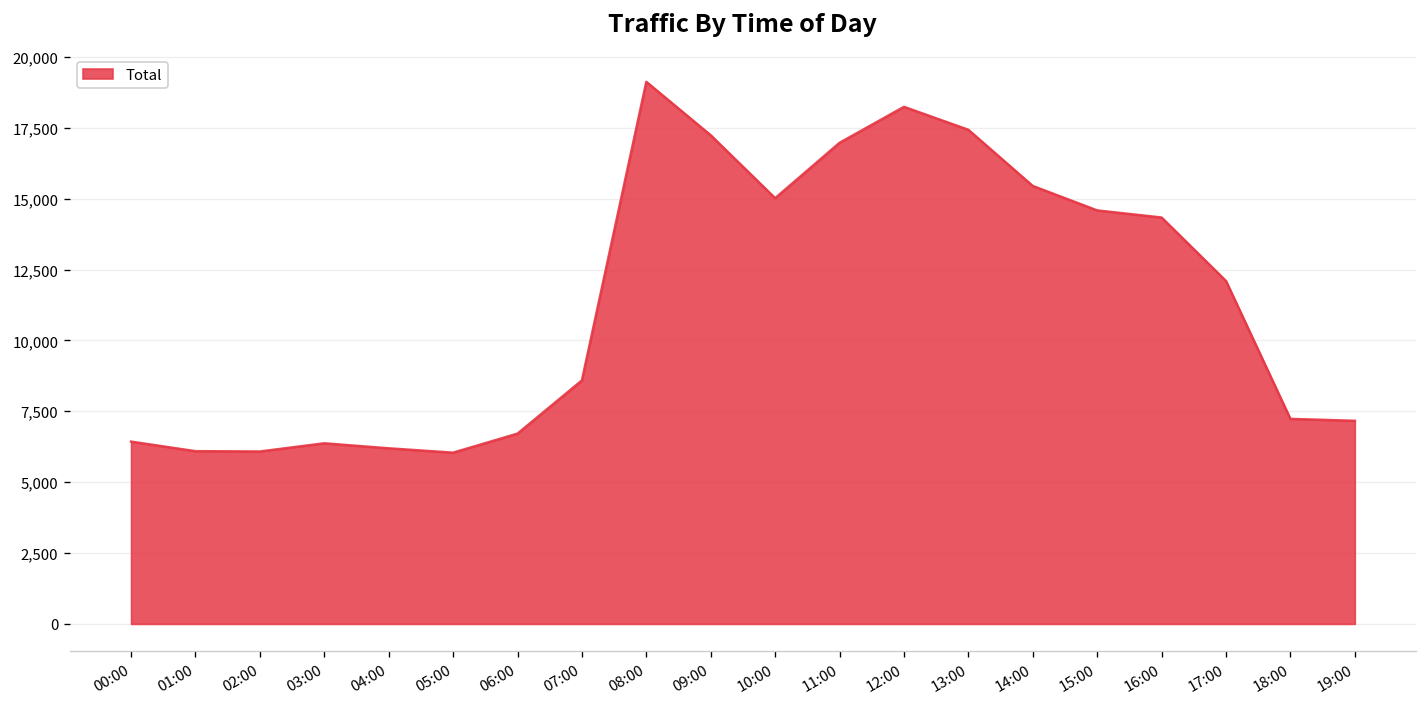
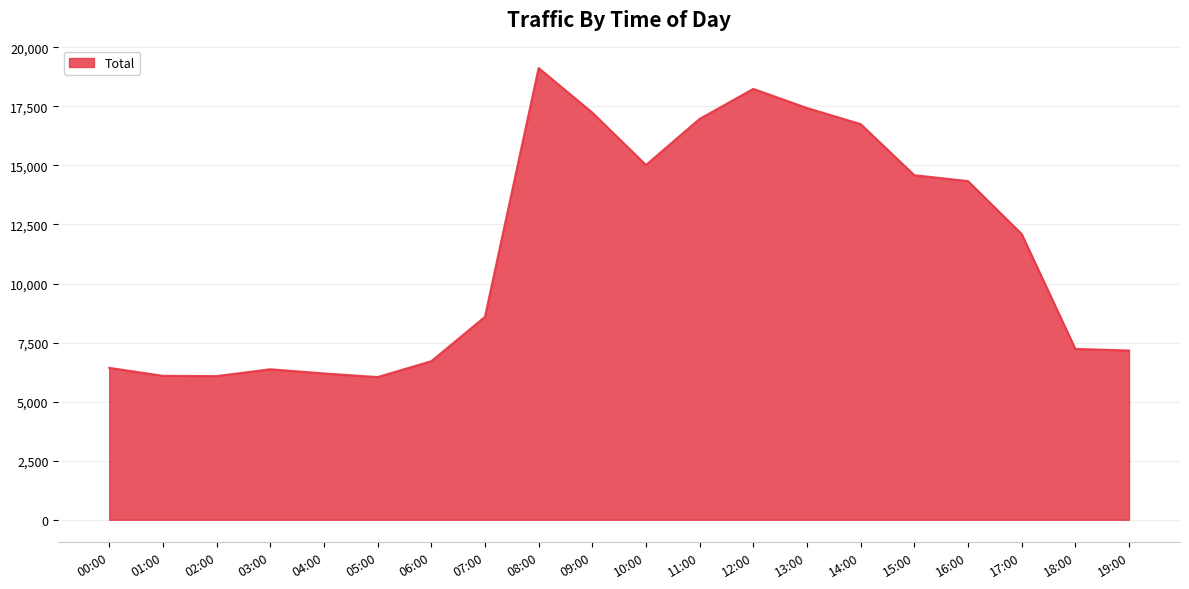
  {
    "00:00": "6,400",
    "01:00": "6,100",
    "02:00": "6,100",
    "03:00": "6,400",
    "04:00": "6,200",
    "05:00": "6,000",
    "06:00": "6,700",
    "07:00": "8,600",
    "08:00": "19,100",
    "09:00": "17,200",
    "10:00": "15,000",
    "11:00": "17,000",
    "12:00": "18,200",
    "13:00": "17,400",
-   "14:00": "15,400",
+   "14:00": "16,700",
    "15:00": "14,600",
    "16:00": "14,300",
    "17:00": "12,100",
    "18:00": "7,200",
    "19:00": "7,200"
  }
